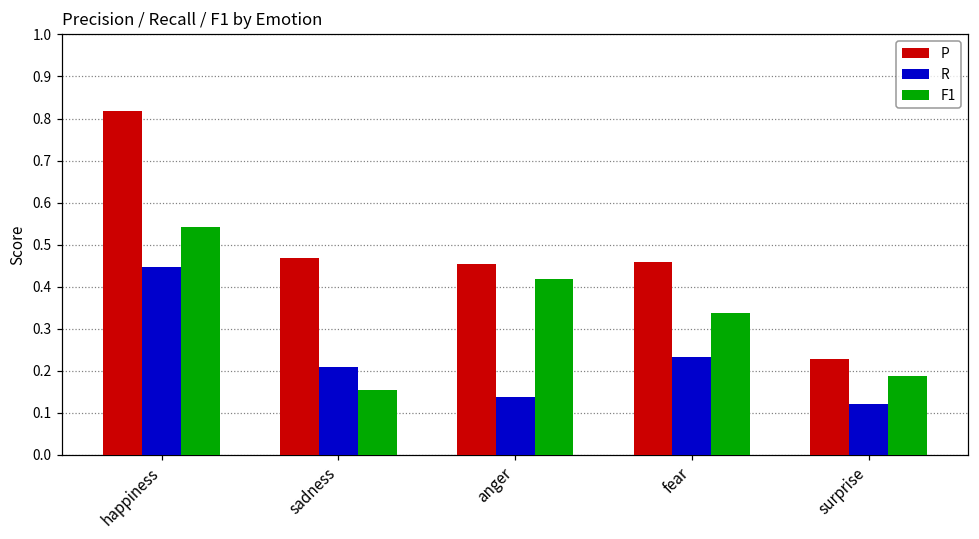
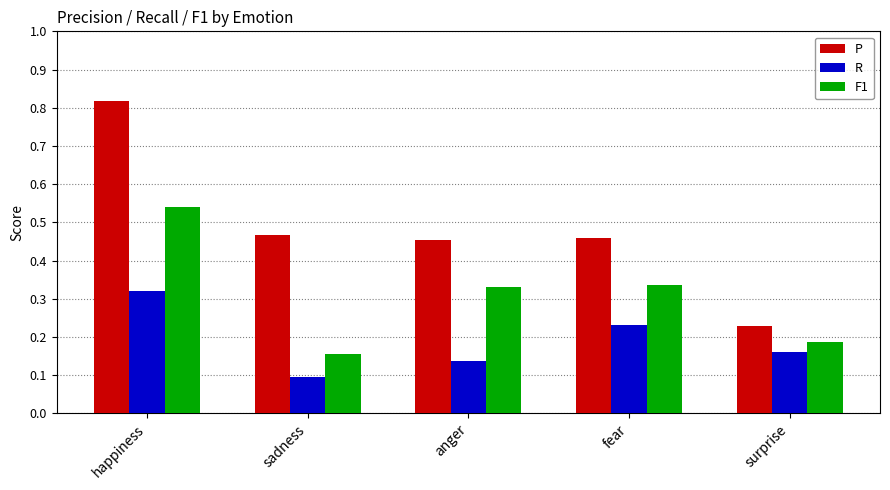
  {
    "P": {
      "happiness": 0.82,
      "sadness": 0.47,
      "anger": 0.45,
      "fear": 0.46,
      "surprise": 0.23
    },
    "R": {
-     "happiness": 0.45,
-     "sadness": 0.21,
+     "happiness": 0.32,
+     "sadness": 0.10,
      "anger": 0.14,
      "fear": 0.23,
-     "surprise": 0.12
+     "surprise": 0.16
    },
    "F1": {
      "happiness": 0.54,
      "sadness": 0.16,
-     "anger": 0.42,
+     "anger": 0.33,
      "fear": 0.34,
      "surprise": 0.19
    }
  }
